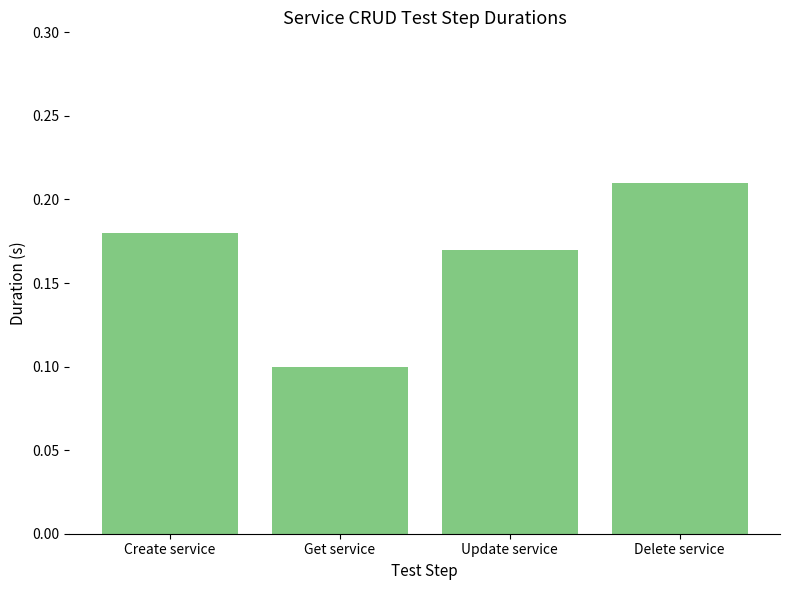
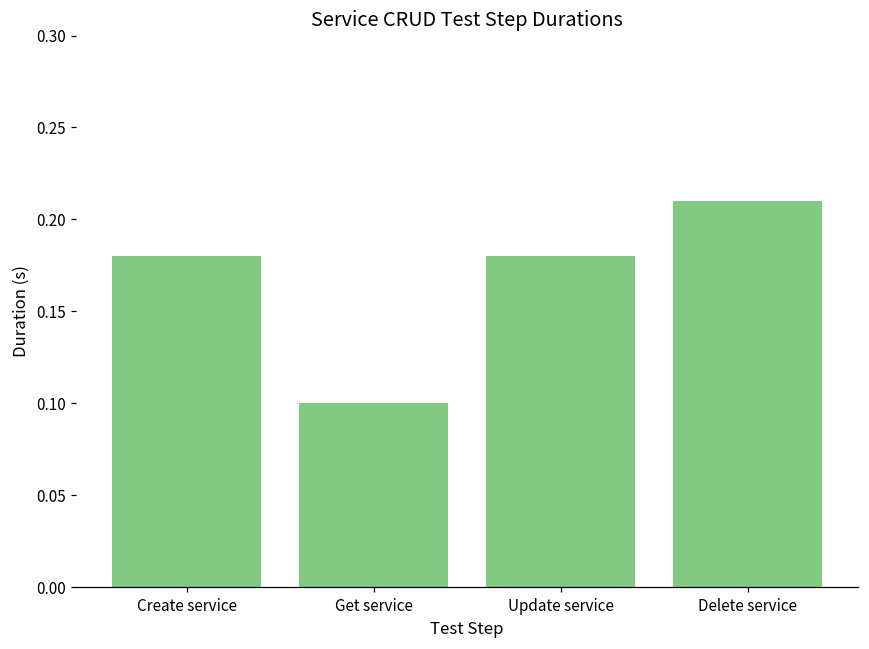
  {
    "Create service": 0.18,
    "Get service": 0.10,
-   "Update service": 0.17,
+   "Update service": 0.18,
    "Delete service": 0.21
  }
